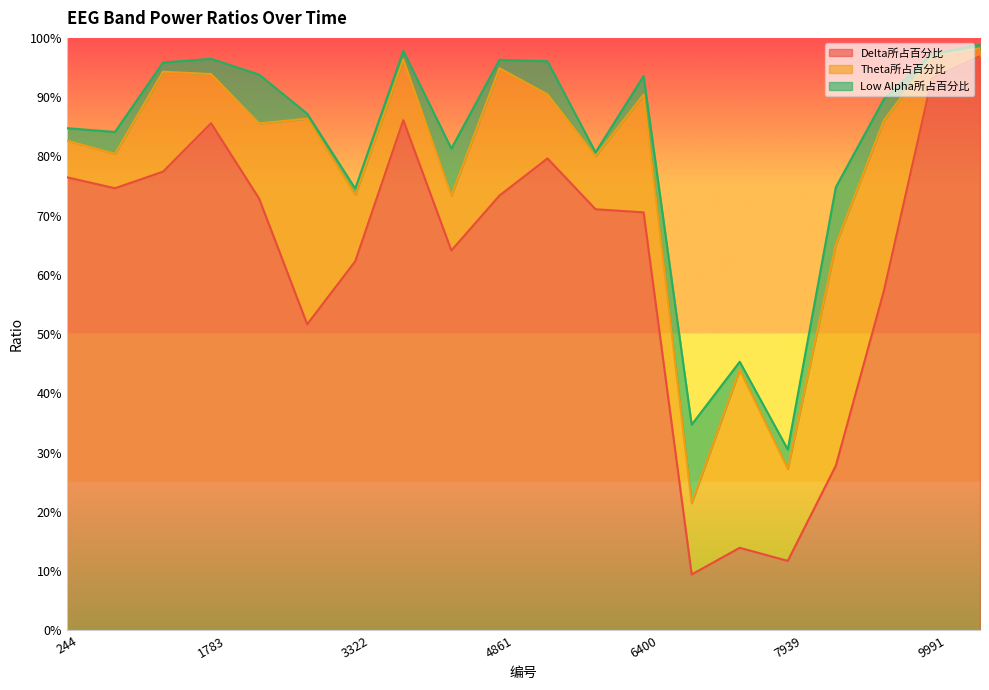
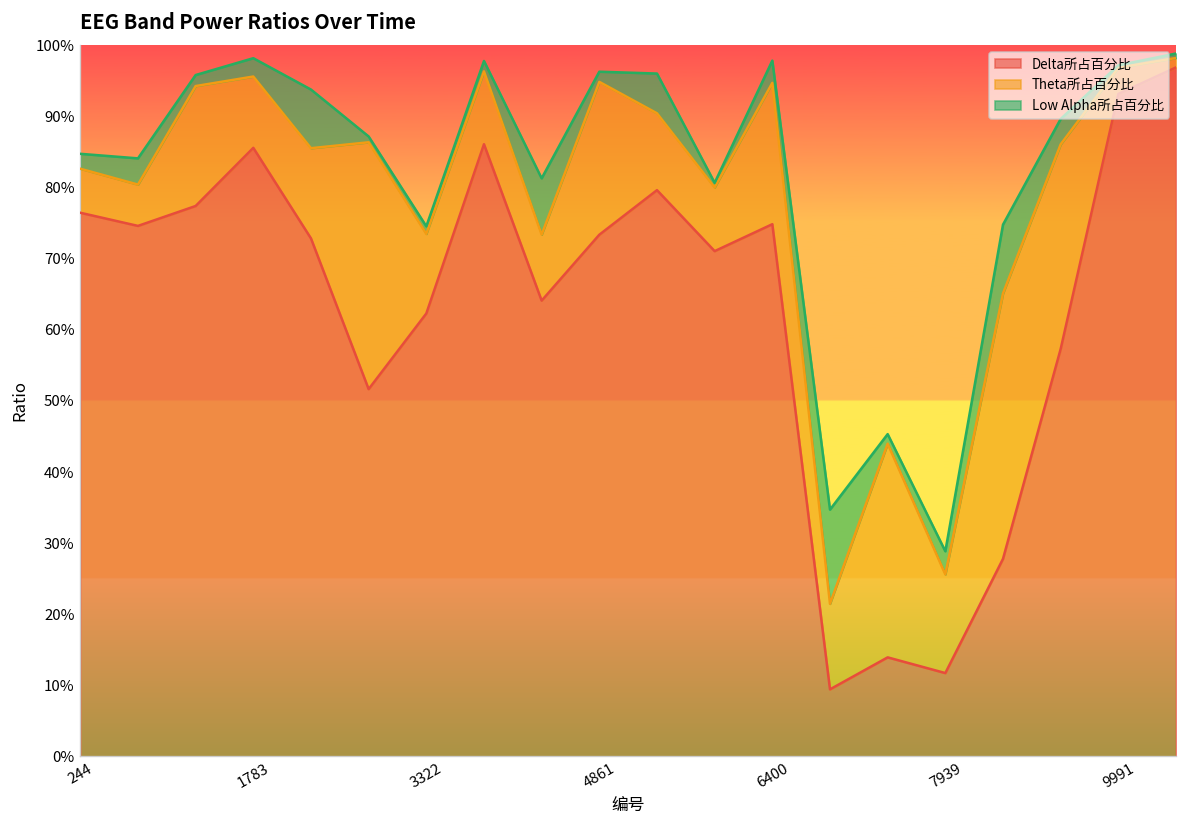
  {
    "Delta所占百分比": {
      "244": "76%",
      "1783": "86%",
      "3322": "62%",
      "4861": "73%",
-     "6400": "71%",
+     "6400": "75%",
      "7939": "12%"
    },
    "Theta所占百分比": {
      "244": "6%",
-     "1783": "8%",
+     "1783": "10%",
      "3322": "11%",
      "4861": "21%",
      "6400": "20%",
-     "7939": "16%"
+     "7939": "14%"
    },
    "Low Alpha所占百分比": {
      "244": "2%",
      "1783": "3%",
      "3322": "1%",
      "4861": "1%",
      "6400": "3%",
      "7939": "3%"
    }
  }
